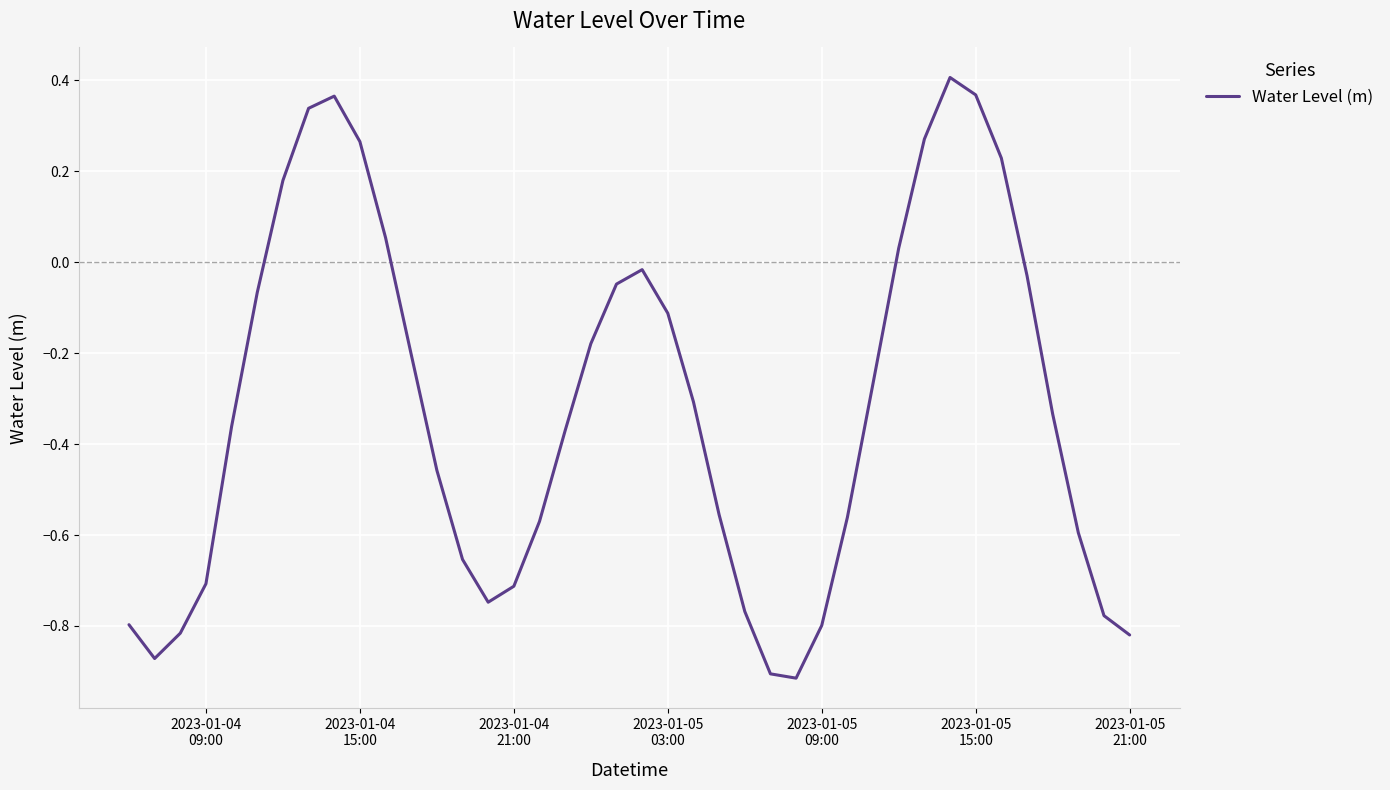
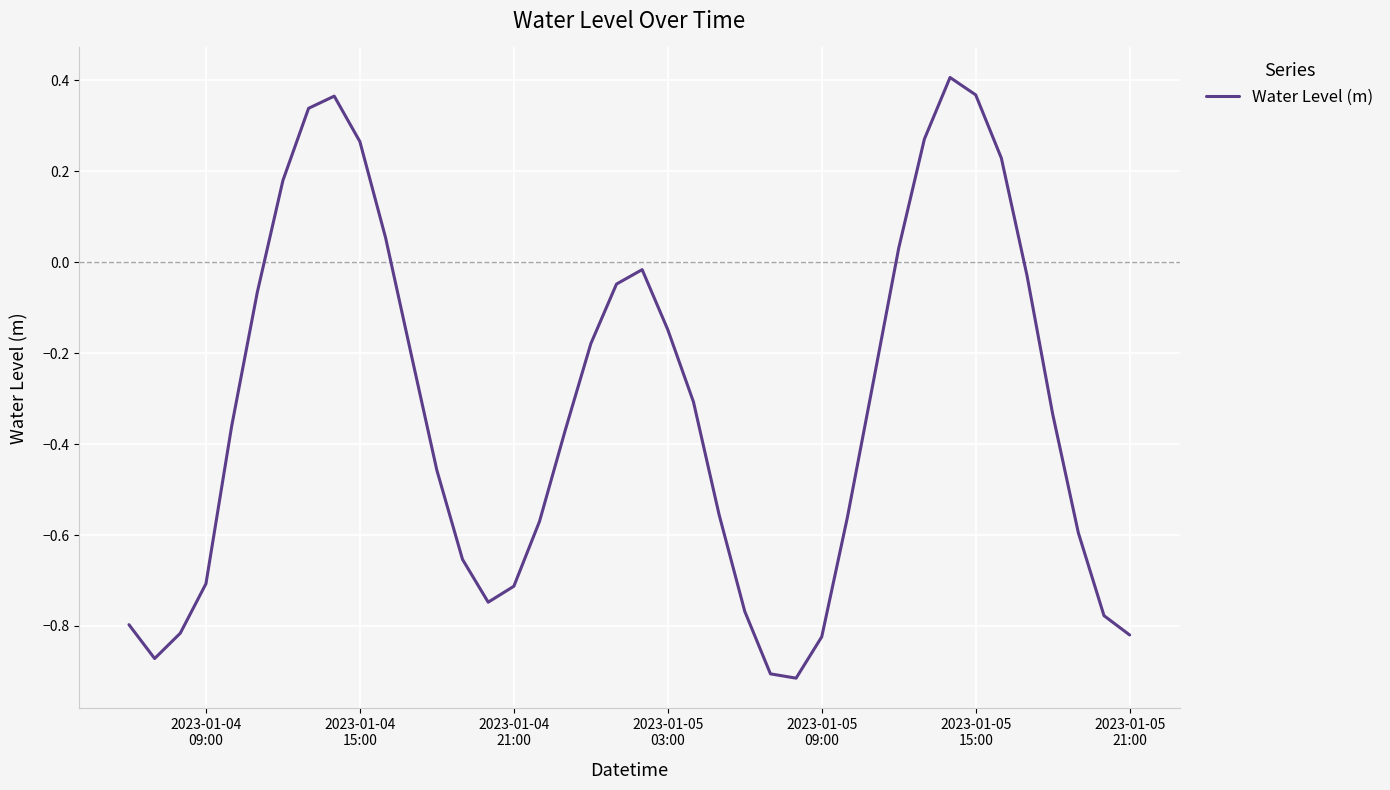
  {
    "2023-01-04 09:00": -0.71,
    "2023-01-04 15:00": 0.27,
    "2023-01-04 21:00": -0.71,
-   "2023-01-05 03:00": -0.11,
-   "2023-01-05 09:00": -0.80,
+   "2023-01-05 03:00": -0.15,
+   "2023-01-05 09:00": -0.82,
    "2023-01-05 15:00": 0.37,
    "2023-01-05 21:00": -0.82
  }
